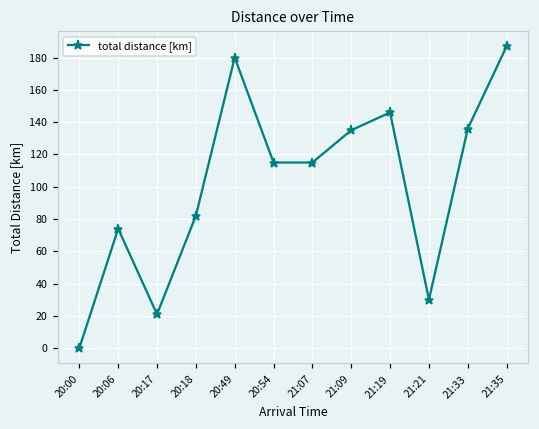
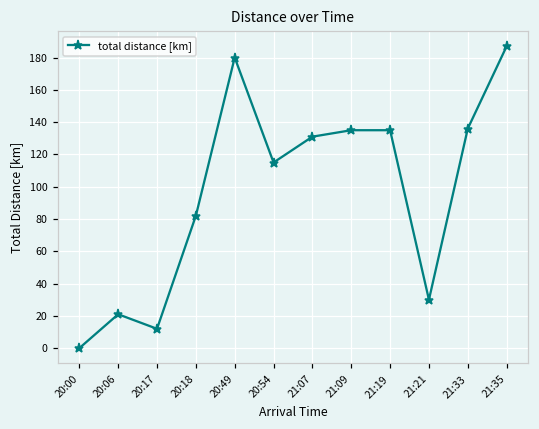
  {
    "20:00": 0,
-   "20:06": 74,
-   "20:17": 21,
+   "20:06": 21,
+   "20:17": 12,
    "20:18": 82,
    "20:49": 180,
    "20:54": 115,
-   "21:07": 115,
+   "21:07": 131,
    "21:09": 135,
-   "21:19": 146,
+   "21:19": 135,
    "21:21": 30,
    "21:33": 136,
    "21:35": 187
  }
